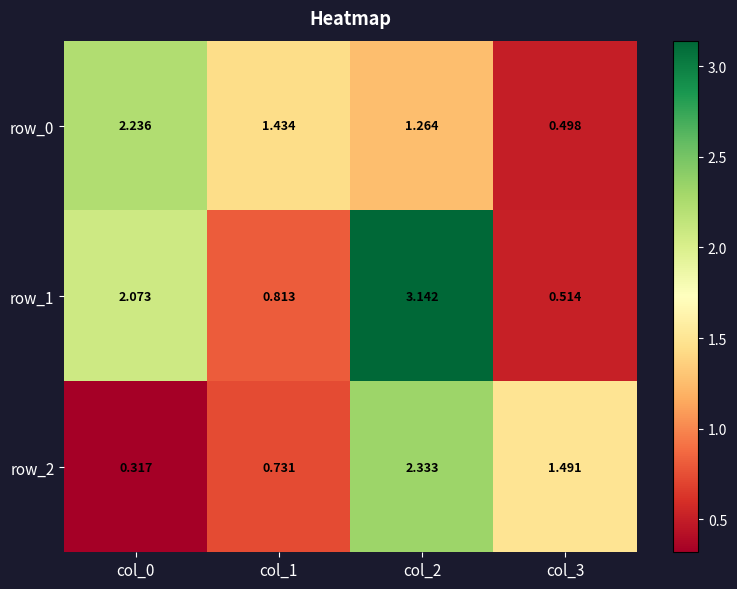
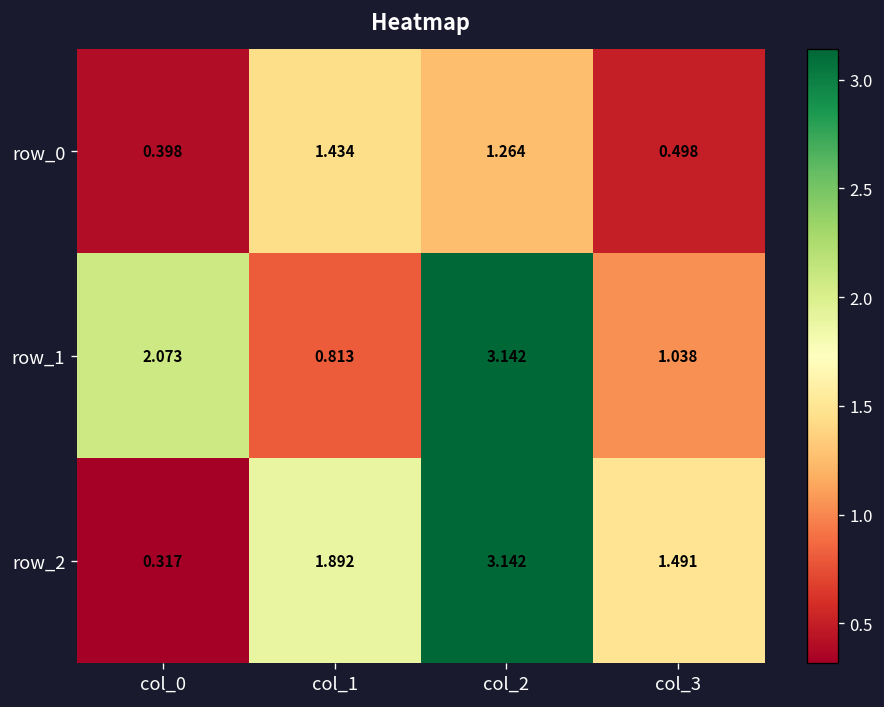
  {
    "row_0": {
-     "col_0": 2.236,
+     "col_0": 0.398,
      "col_1": 1.434,
      "col_2": 1.264,
      "col_3": 0.498
    },
    "row_1": {
      "col_0": 2.073,
      "col_1": 0.813,
      "col_2": 3.142,
-     "col_3": 0.514
+     "col_3": 1.038
    },
    "row_2": {
      "col_0": 0.317,
-     "col_1": 0.731,
-     "col_2": 2.333,
+     "col_1": 1.892,
+     "col_2": 3.142,
      "col_3": 1.491
    }
  }
